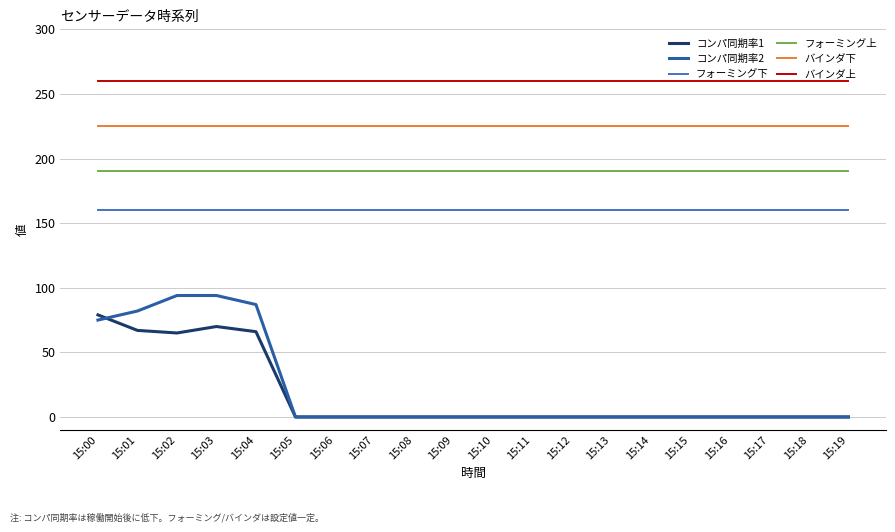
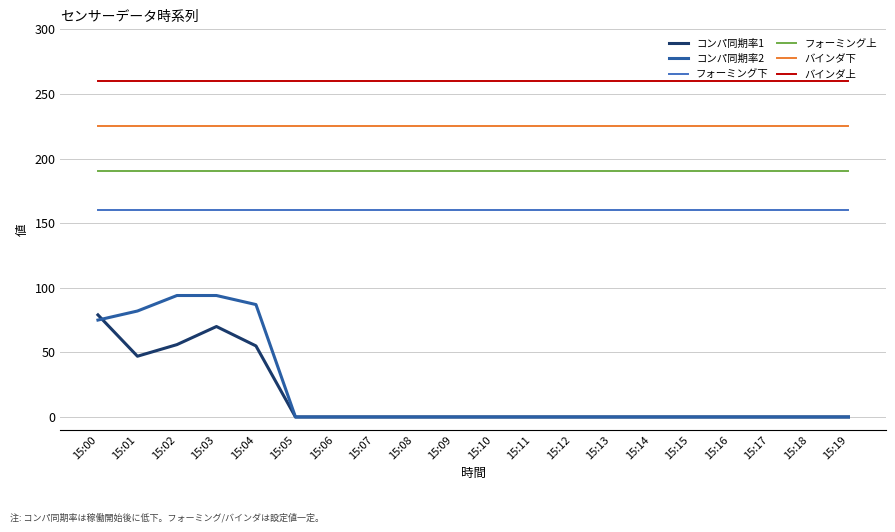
  {
    "コンパ同期率1": {
      "15:00": 79,
-     "15:01": 67,
-     "15:02": 65,
+     "15:01": 47,
+     "15:02": 56,
      "15:03": 70,
-     "15:04": 66
+     "15:04": 55
    },
    "フォーミング上": {
      "15:00": 190,
      "15:01": 190,
      "15:02": 190,
      "15:03": 190,
      "15:04": 190,
      "15:05": 190,
      "15:06": 190,
      "15:07": 190,
      "15:08": 190,
      "15:09": 190,
      "15:10": 190,
      "15:11": 190,
      "15:12": 190,
      "15:13": 190,
      "15:14": 190,
      "15:15": 190,
      "15:16": 190,
      "15:17": 190,
      "15:18": 190,
      "15:19": 190
    },
    "バインダ下": {
      "15:00": 225,
      "15:01": 225,
      "15:02": 225,
      "15:03": 225,
      "15:04": 225,
      "15:05": 225,
      "15:06": 225,
      "15:07": 225,
      "15:08": 225,
      "15:09": 225,
      "15:10": 225,
      "15:11": 225,
      "15:12": 225,
      "15:13": 225,
      "15:14": 225,
      "15:15": 225,
      "15:16": 225,
      "15:17": 225,
      "15:18": 225,
      "15:19": 225
    },
    "バインダ上": {
      "15:00": 260,
      "15:01": 260,
      "15:02": 260,
      "15:03": 260,
      "15:04": 260,
      "15:05": 260,
      "15:06": 260,
      "15:07": 260,
      "15:08": 260,
      "15:09": 260,
      "15:10": 260,
      "15:11": 260,
      "15:12": 260,
      "15:13": 260,
      "15:14": 260,
      "15:15": 260,
      "15:16": 260,
      "15:17": 260,
      "15:18": 260,
      "15:19": 260
    }
  }
